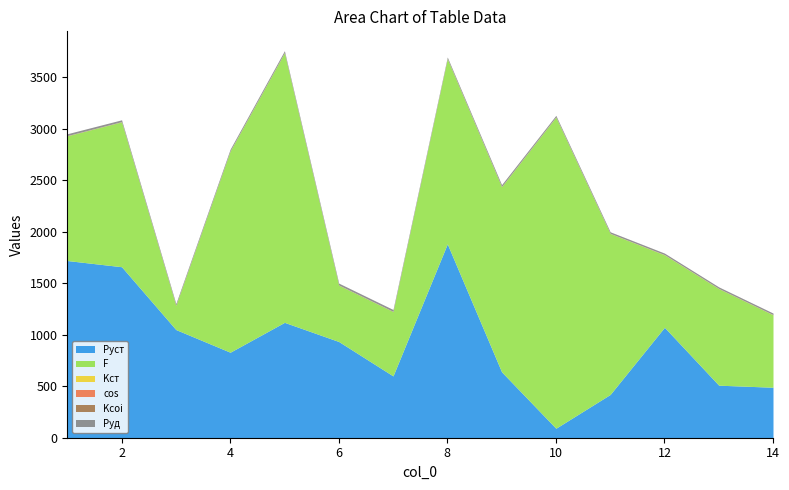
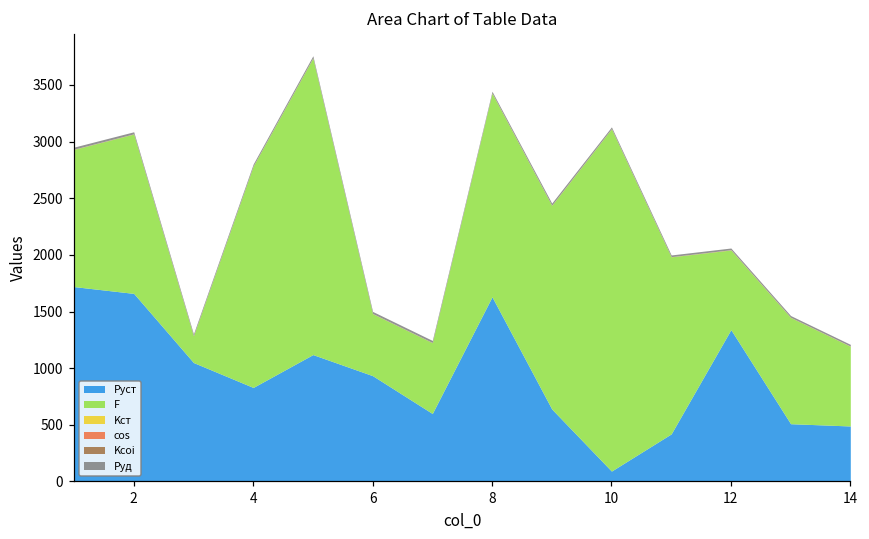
  {
    "Руст": {
      "2": 1660,
      "4": 830,
      "6": 930,
-     "8": 1880,
+     "8": 1630,
      "10": 90,
-     "12": 1070,
+     "12": 1340,
      "14": 490
    }
  }
